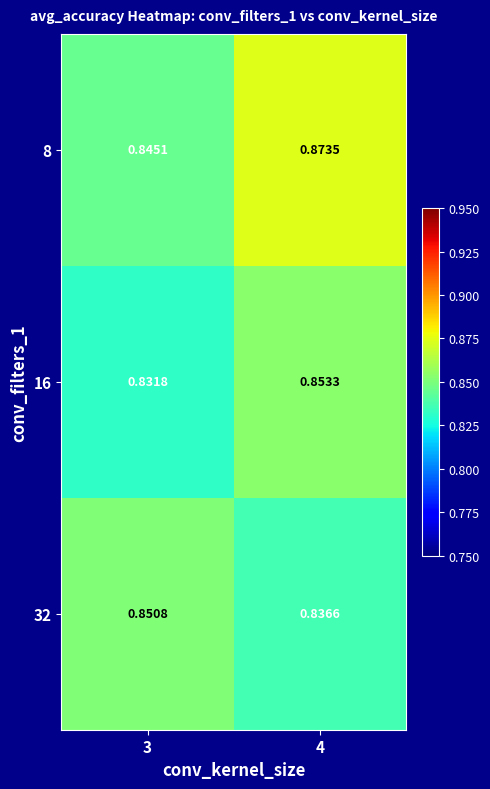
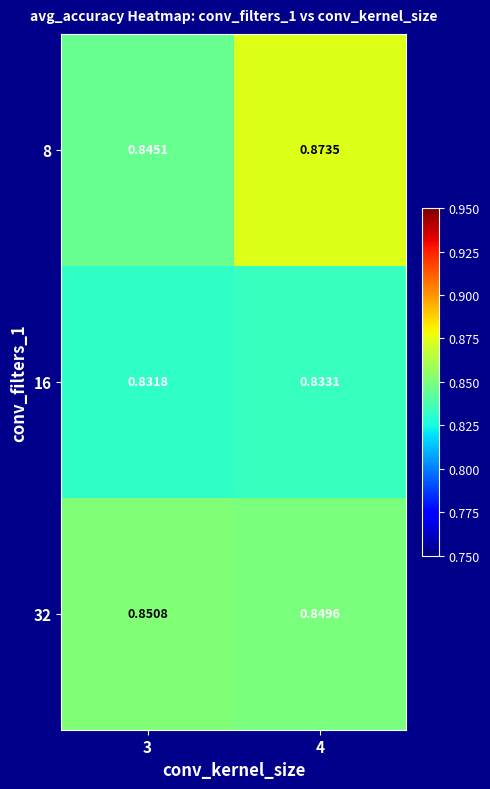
  {
    "8": {
      "3": 0.8451,
      "4": 0.8735
    },
    "16": {
      "3": 0.8318,
-     "4": 0.8533
+     "4": 0.8331
    },
    "32": {
      "3": 0.8508,
-     "4": 0.8366
+     "4": 0.8496
    }
  }
